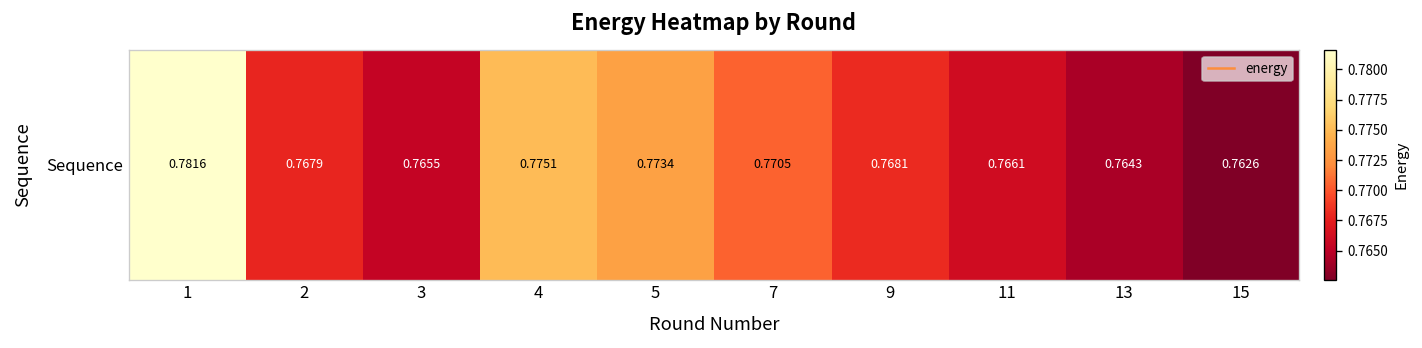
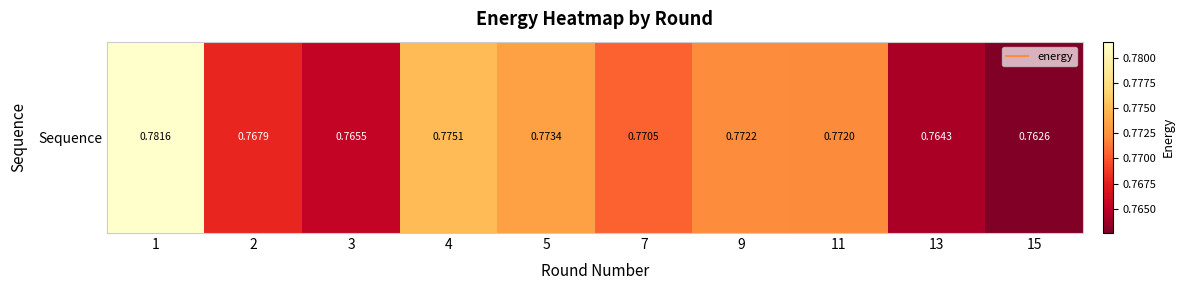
  {
    "Sequence": {
      "1": 0.7816,
      "2": 0.7679,
      "3": 0.7655,
      "4": 0.7751,
      "5": 0.7734,
      "7": 0.7705,
-     "9": 0.7681,
-     "11": 0.7661,
+     "9": 0.7722,
+     "11": 0.7720,
      "13": 0.7643,
      "15": 0.7626
    }
  }
